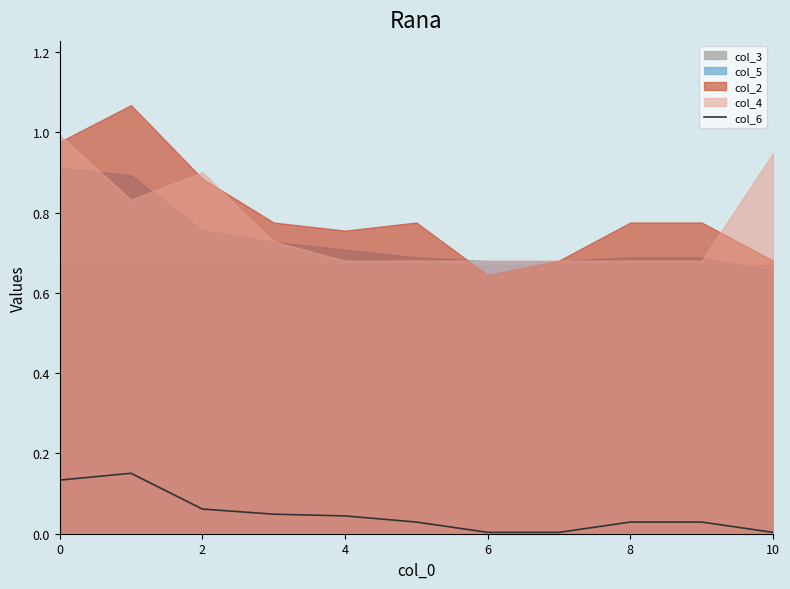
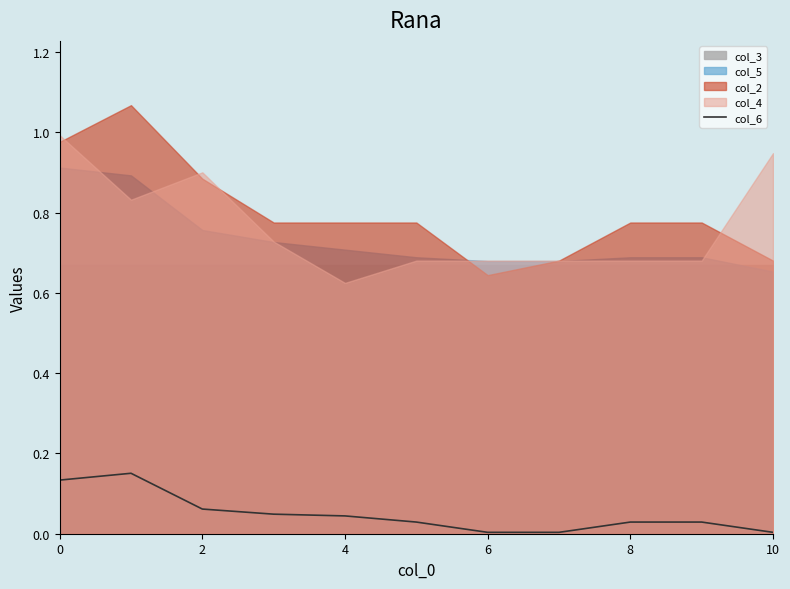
  {
    "col_6": {
      "0": 0.13,
      "2": 0.06,
      "4": 0.04,
      "6": 0.00,
      "8": 0.03,
      "10": 0.00
    },
    "col_3": {
      "0": 0.67,
      "2": 0.67,
      "4": 0.67,
      "6": 0.67,
      "8": 0.67,
      "10": 0.67
    },
    "col_5": {
      "0": 0.91,
      "2": 0.76,
      "4": 0.71,
      "8": 0.69,
      "10": 0.65
    },
    "col_2": {
      "0": 0.98,
      "2": 0.88,
-     "4": 0.76,
+     "4": 0.78,
      "6": 0.64,
      "8": 0.78,
      "10": 0.68
    },
    "col_4": {
      "0": 0.99,
      "2": 0.90,
-     "4": 0.68,
+     "4": 0.62,
      "8": 0.68,
      "10": 0.95
    }
  }
